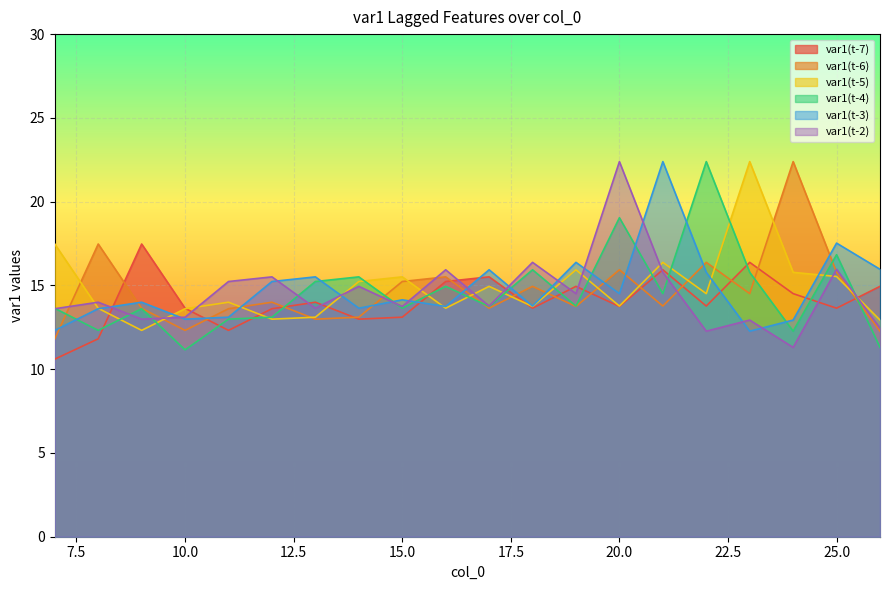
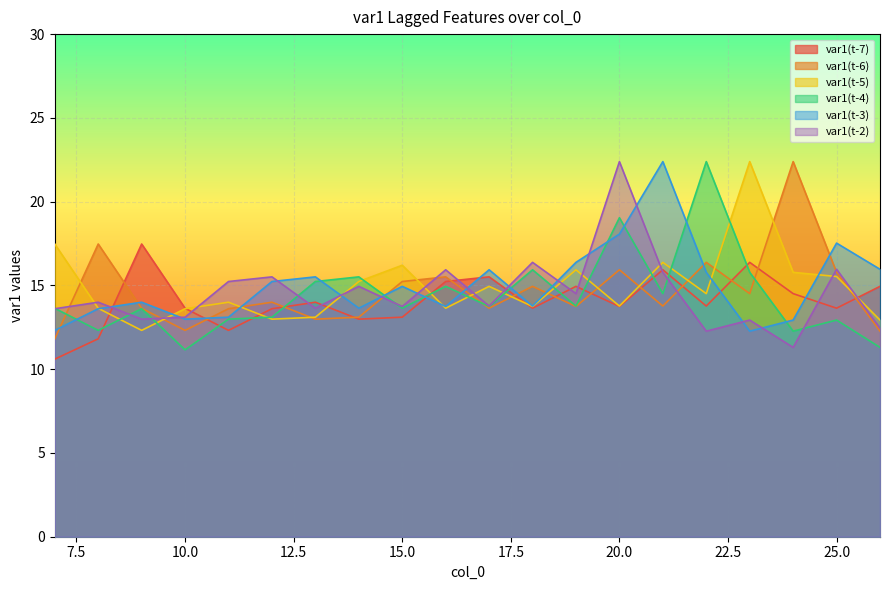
  {
    "var1(t-5)": {
-     "15.0": 15.5,
+     "15.0": 16.2,
      "25.0": 15.5
    },
    "var1(t-4)": {
      "10.0": 11.2,
      "20.0": 19.0,
-     "25.0": 16.8
+     "25.0": 12.9
    },
    "var1(t-3)": {
-     "15.0": 14.1,
-     "20.0": 14.5,
+     "15.0": 14.9,
+     "20.0": 18.1,
      "25.0": 17.5
    },
    "var1(t-2)": {
      "20.0": 22.4,
      "25.0": 16.0
    }
  }
